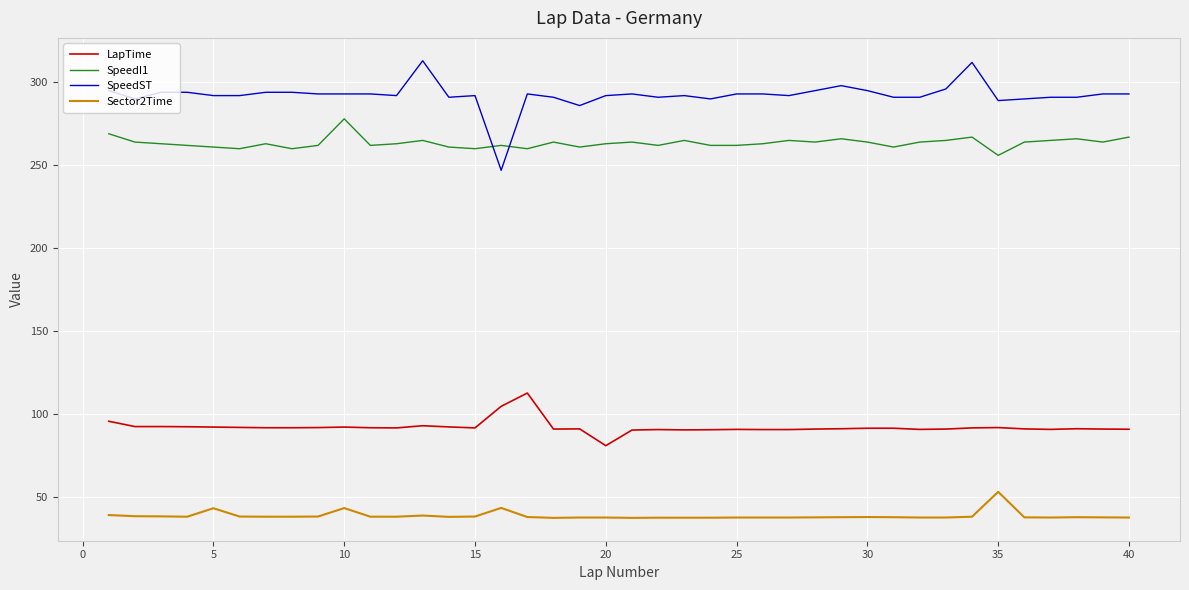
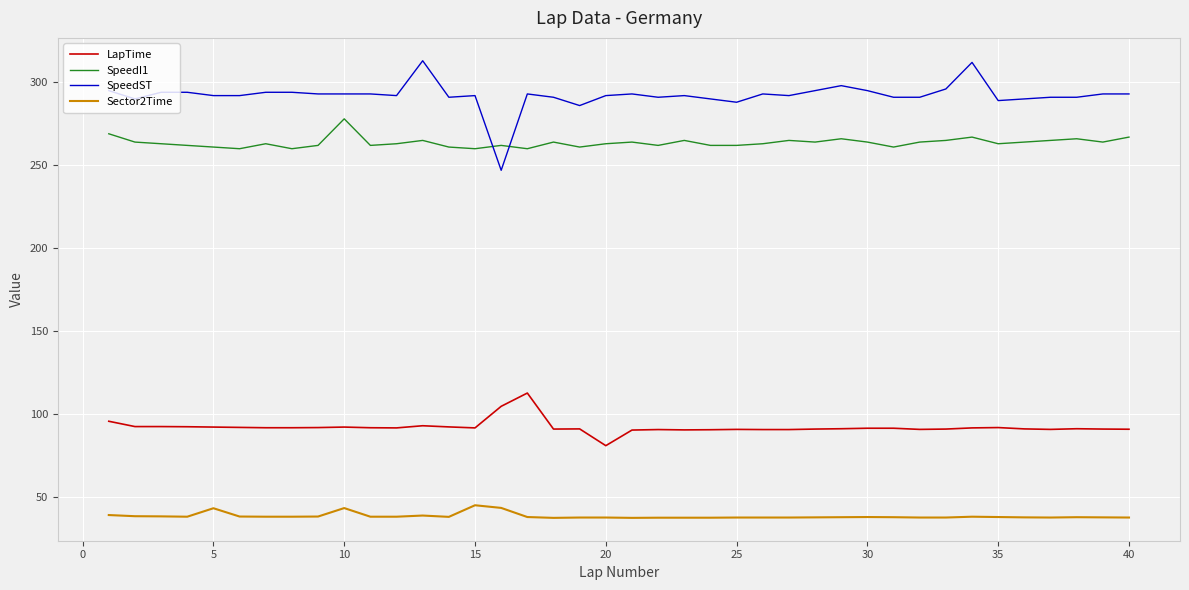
  {
    "LapTime": {
      "5": 92,
      "10": 92,
      "15": 92,
      "20": 81,
      "25": 91,
      "30": 92,
      "35": 92,
      "40": 91
    },
    "SpeedI1": {
      "5": 261,
      "10": 278,
      "15": 260,
      "20": 263,
      "25": 262,
      "30": 264,
-     "35": 256,
+     "35": 263,
      "40": 267
    },
    "SpeedST": {
      "5": 292,
      "10": 293,
      "15": 292,
      "20": 292,
-     "25": 293,
+     "25": 288,
      "30": 295,
      "35": 289,
      "40": 293
    },
    "Sector2Time": {
      "5": 43,
      "10": 44,
-     "15": 38,
+     "15": 45,
      "20": 38,
      "25": 38,
      "30": 38,
-     "35": 53,
+     "35": 38,
      "40": 38
    }
  }
